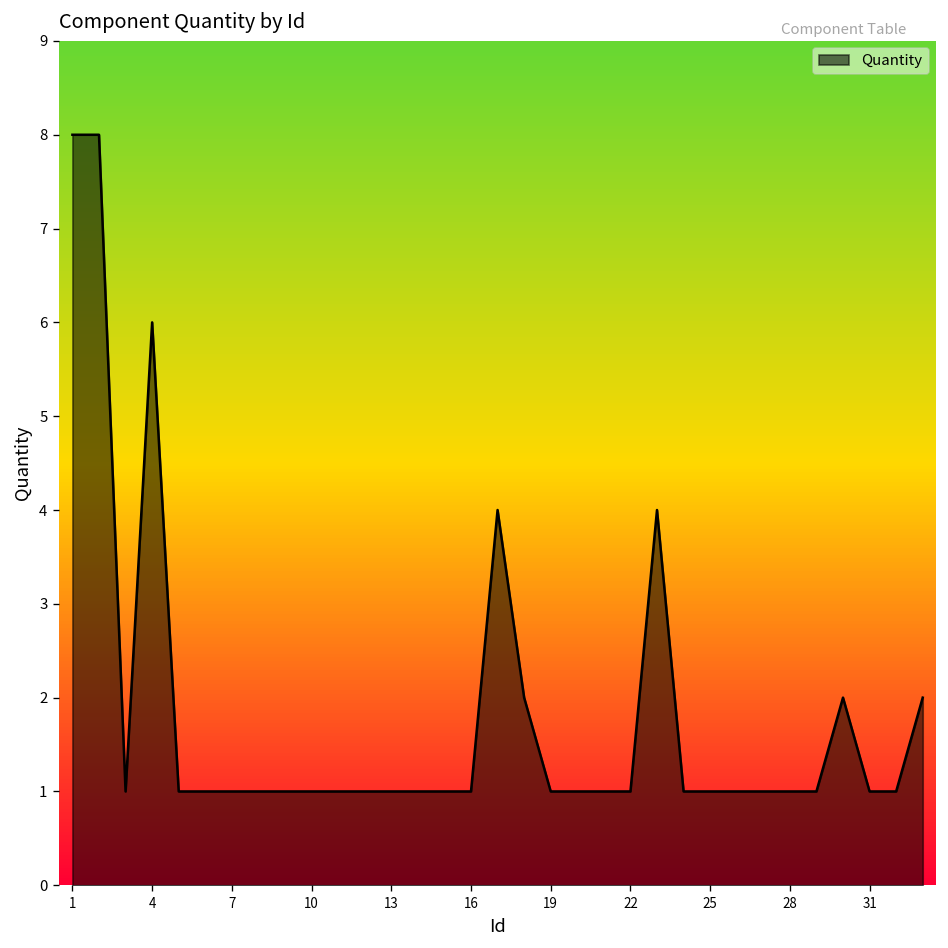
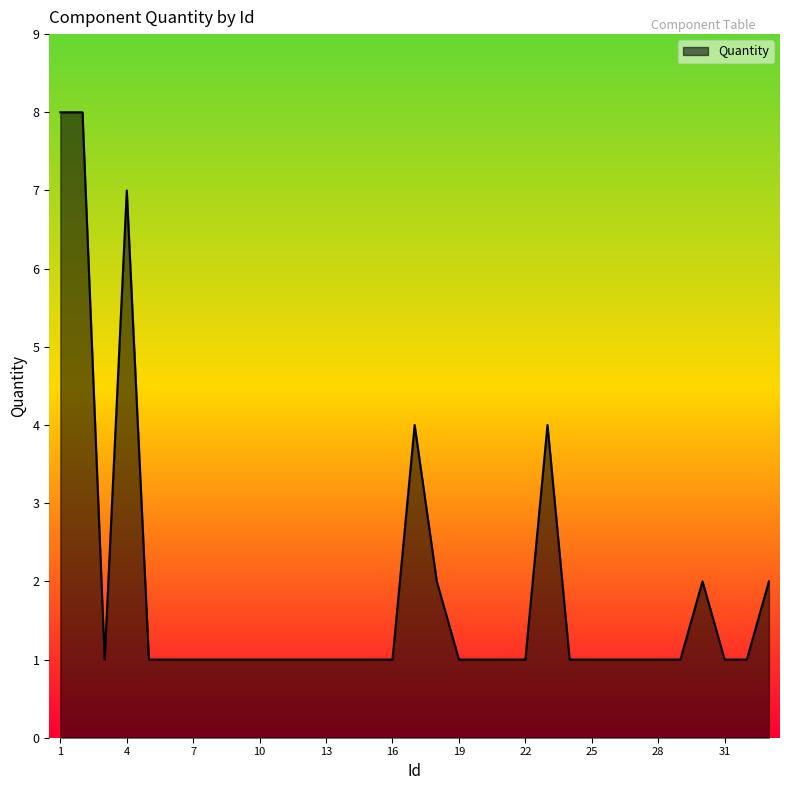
  {
    "1": 8,
-   "4": 6,
+   "4": 7,
    "7": 1,
    "10": 1,
    "13": 1,
    "16": 1,
    "19": 1,
    "22": 1,
    "25": 1,
    "28": 1,
    "31": 1
  }
